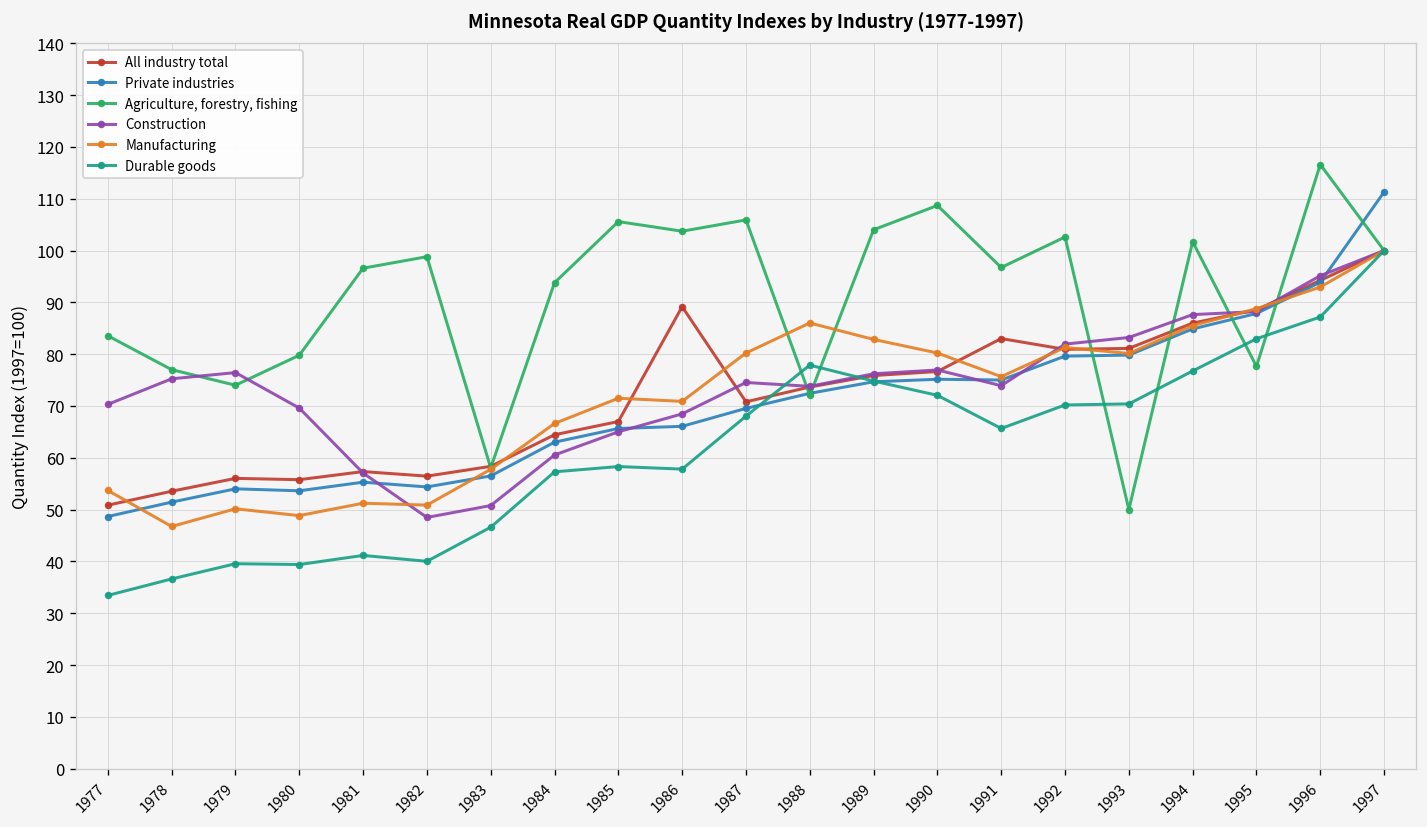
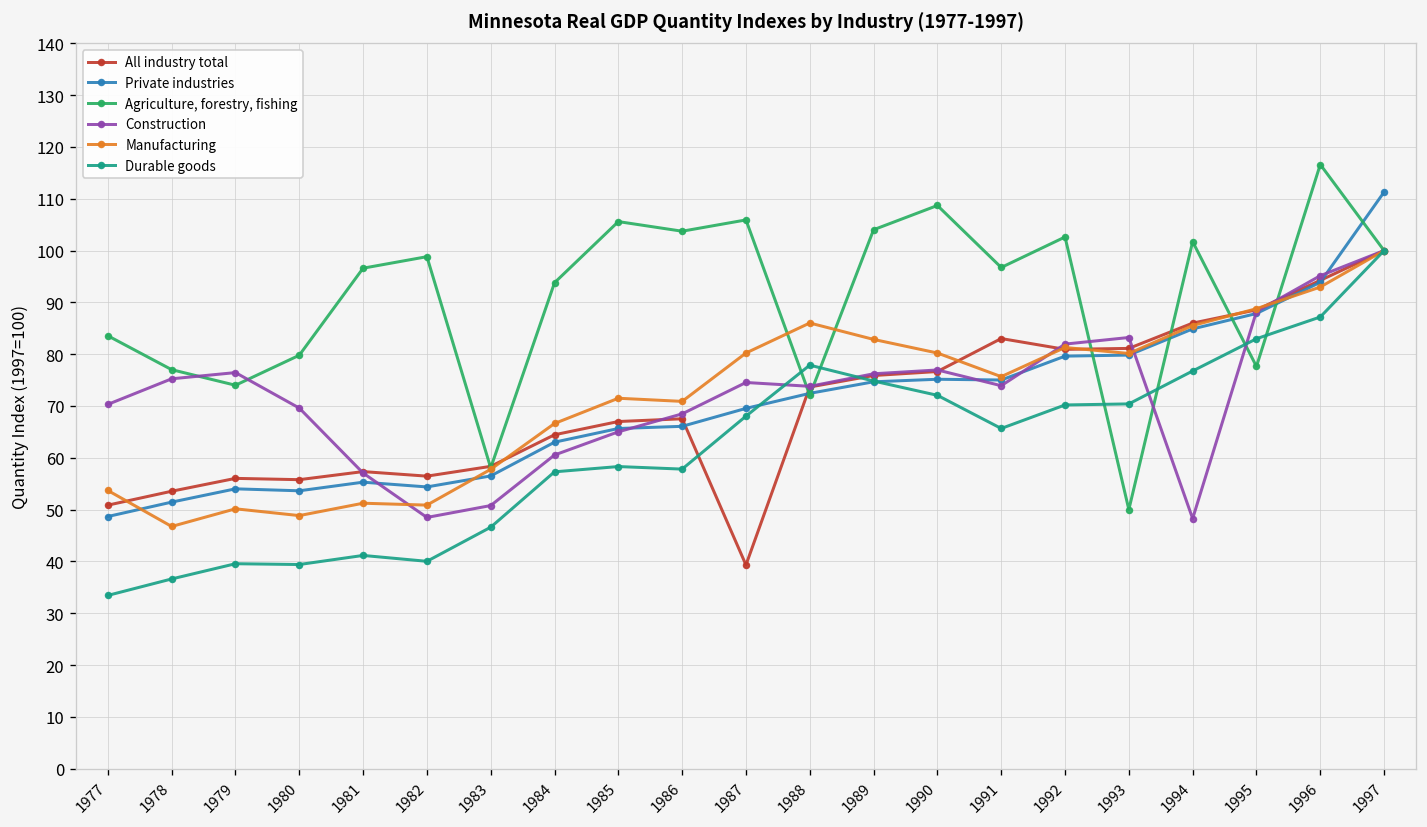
  {
    "All industry total": {
      "1977": 51,
      "1978": 54,
      "1979": 56,
      "1980": 56,
      "1982": 56,
      "1984": 64,
      "1985": 67,
-     "1986": 89,
-     "1987": 71,
+     "1986": 68,
+     "1987": 39,
      "1991": 83,
      "1993": 81
    },
    "Private industries": {
      "1977": 49,
      "1978": 51,
      "1979": 54,
      "1980": 54,
      "1981": 55,
      "1982": 54,
      "1983": 57,
      "1984": 63,
      "1985": 66,
      "1986": 66,
      "1987": 70,
      "1990": 75,
      "1991": 75,
      "1992": 80,
      "1994": 85,
      "1997": 111
    },
    "Construction": {
      "1977": 70,
      "1978": 75,
      "1979": 76,
      "1980": 70,
      "1982": 48,
      "1983": 51,
      "1984": 61,
      "1985": 65,
      "1986": 68,
      "1987": 75,
      "1991": 74,
      "1992": 82,
      "1993": 83,
-     "1994": 88,
+     "1994": 48,
      "1996": 95
    },
    "Manufacturing": {
      "1977": 54,
      "1978": 47,
      "1979": 50,
      "1980": 49,
      "1981": 51,
      "1982": 51,
      "1984": 67,
      "1985": 71,
      "1986": 71,
      "1987": 80,
      "1988": 86,
      "1989": 83,
      "1990": 80,
      "1991": 76,
      "1996": 93
    }
  }
